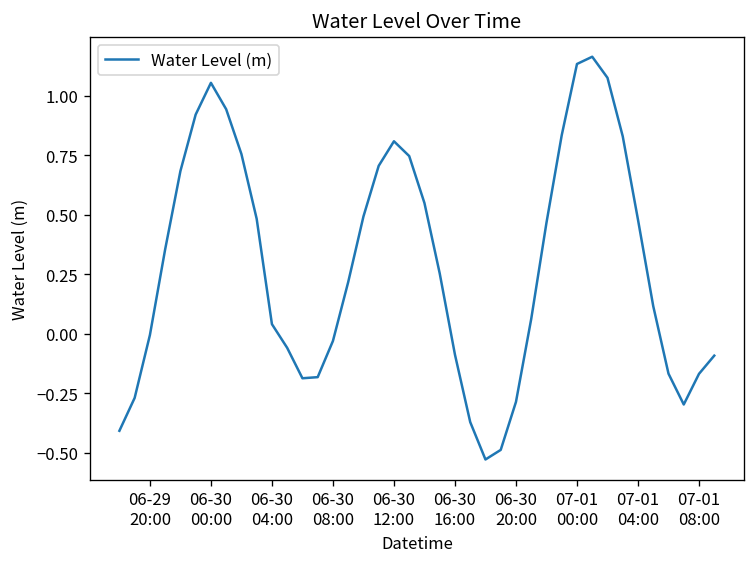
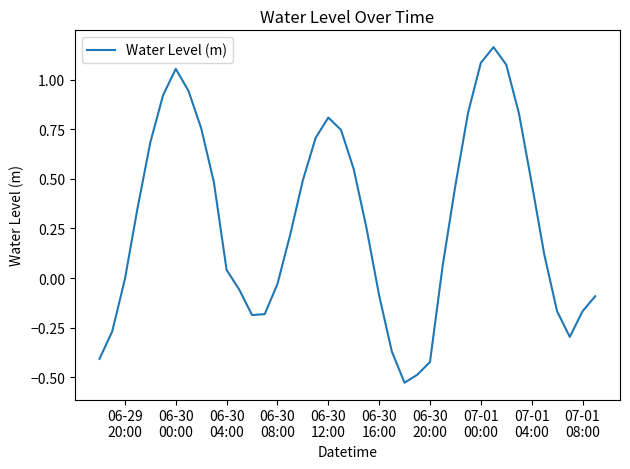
  {
    "06-29 20:00": 0.00,
    "06-30 00:00": 1.06,
    "06-30 04:00": 0.04,
    "06-30 08:00": -0.03,
    "06-30 12:00": 0.81,
    "06-30 16:00": -0.09,
-   "06-30 20:00": -0.29,
-   "07-01 00:00": 1.13,
+   "06-30 20:00": -0.42,
+   "07-01 00:00": 1.08,
    "07-01 04:00": 0.48,
    "07-01 08:00": -0.17
  }
